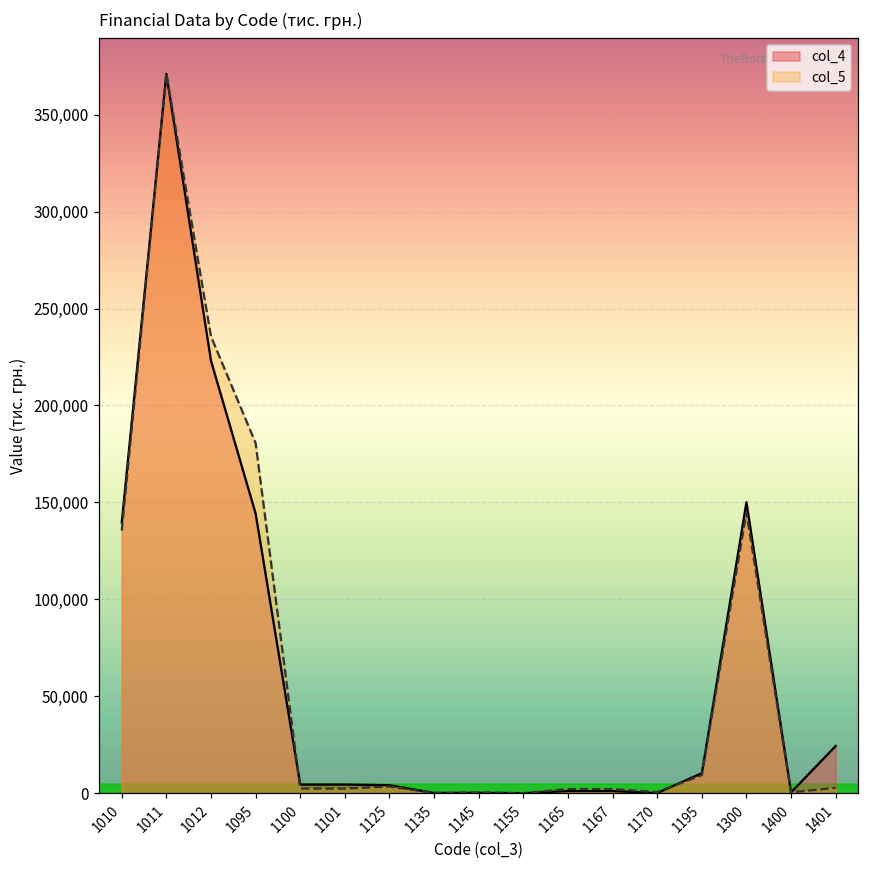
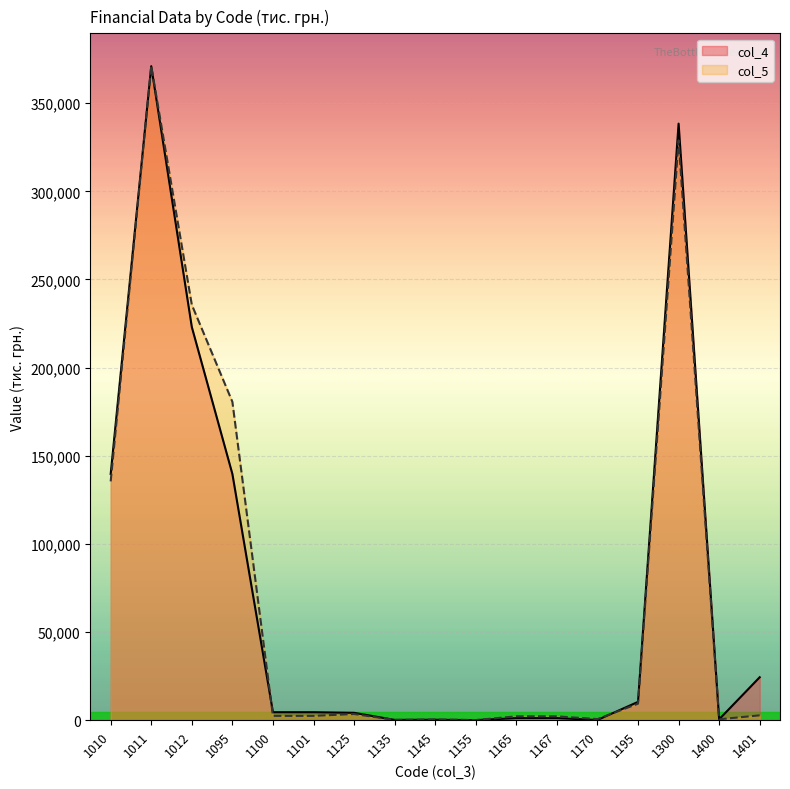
  {
    "col_4": {
      "1010": "140,000",
      "1012": "223,000",
-     "1095": "144,000",
-     "1300": "150,000",
+     "1095": "140,000",
+     "1300": "338,000",
      "1401": "24,000"
    },
    "col_5": {
      "1010": "135,000",
      "1012": "236,000",
      "1095": "181,000",
-     "1300": "145,000"
+     "1300": "329,000"
    }
  }
